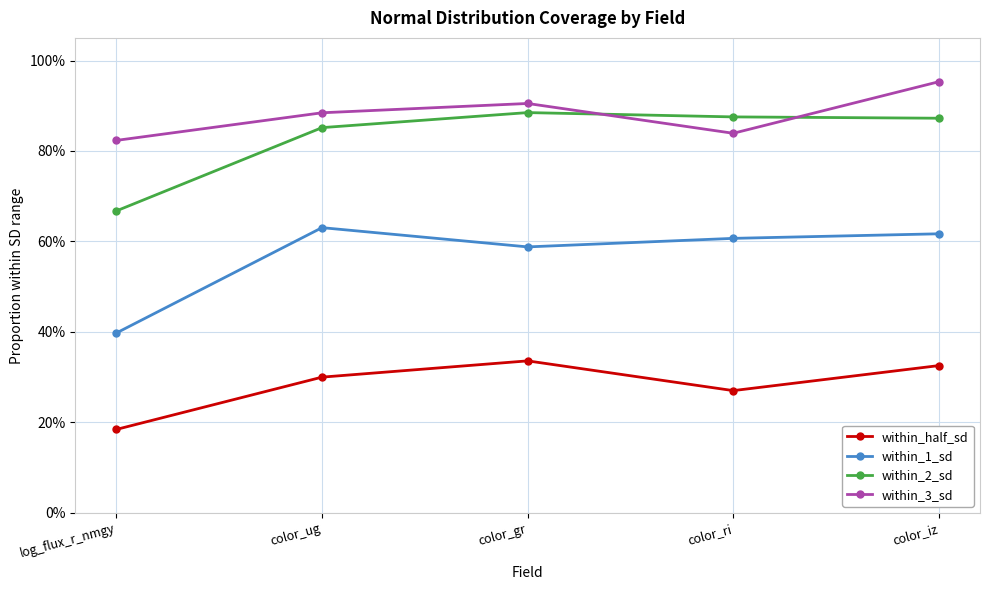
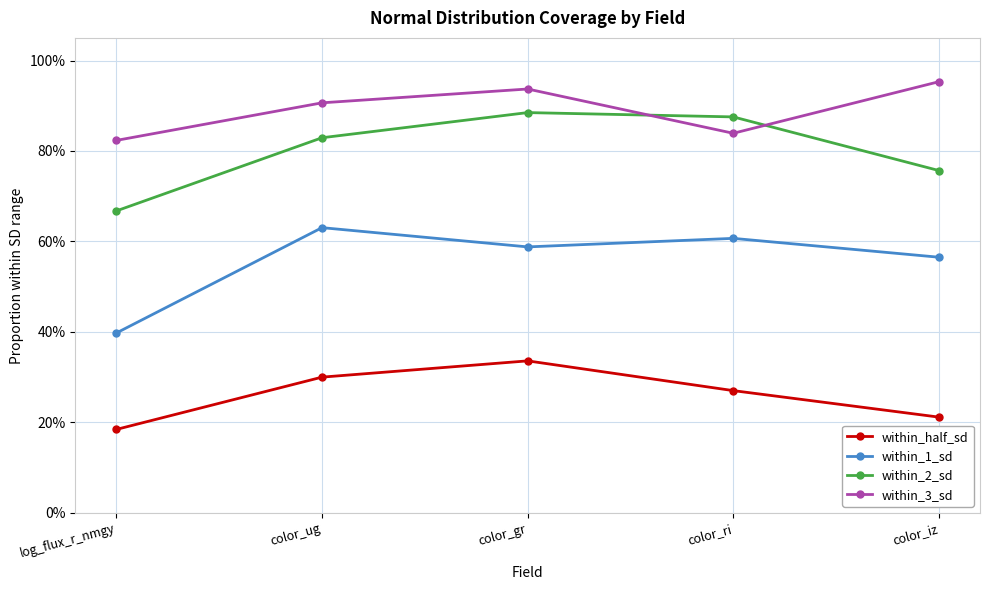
  {
    "within_half_sd": {
      "log_flux_r_nmgy": "18%",
      "color_ug": "30%",
      "color_gr": "34%",
      "color_ri": "27%",
-     "color_iz": "33%"
+     "color_iz": "21%"
    },
    "within_1_sd": {
      "log_flux_r_nmgy": "40%",
      "color_ug": "63%",
      "color_gr": "59%",
      "color_ri": "61%",
-     "color_iz": "62%"
+     "color_iz": "57%"
    },
    "within_2_sd": {
      "log_flux_r_nmgy": "67%",
-     "color_ug": "85%",
+     "color_ug": "83%",
      "color_gr": "88%",
      "color_ri": "88%",
-     "color_iz": "87%"
+     "color_iz": "76%"
    },
    "within_3_sd": {
      "log_flux_r_nmgy": "82%",
-     "color_ug": "88%",
-     "color_gr": "91%",
+     "color_ug": "91%",
+     "color_gr": "94%",
      "color_ri": "84%",
      "color_iz": "95%"
    }
  }
